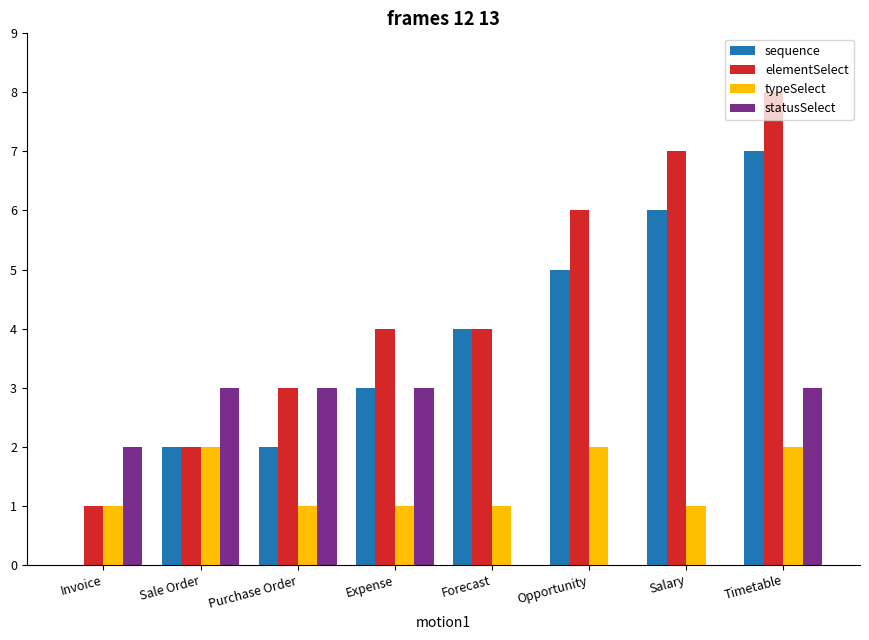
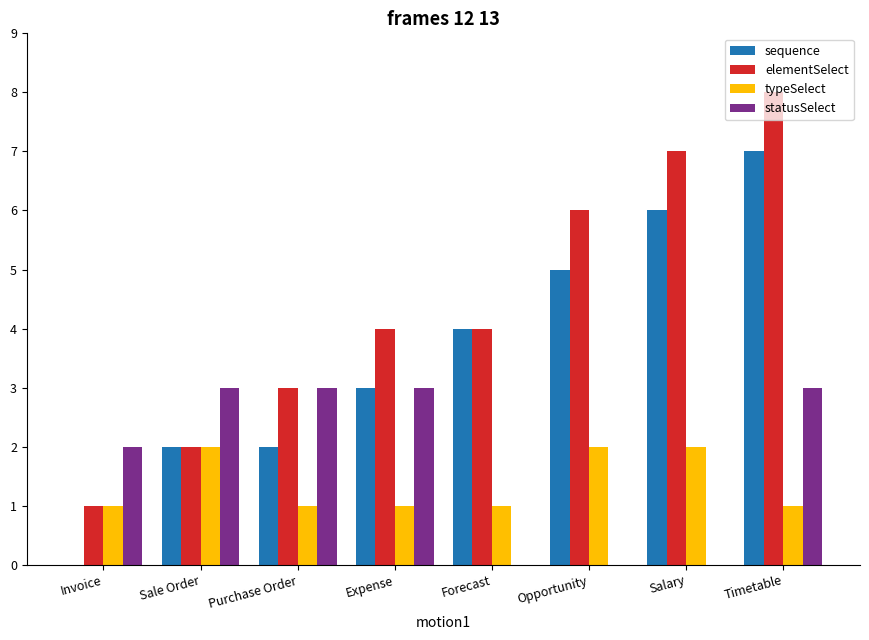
  {
    "sequence": {
      "Invoice": 0,
      "Sale Order": 2,
      "Purchase Order": 2,
      "Expense": 3,
      "Forecast": 4,
      "Opportunity": 5,
      "Salary": 6,
      "Timetable": 7
    },
    "elementSelect": {
      "Invoice": 1,
      "Sale Order": 2,
      "Purchase Order": 3,
      "Expense": 4,
      "Forecast": 4,
      "Opportunity": 6,
      "Salary": 7
    },
    "typeSelect": {
      "Invoice": 1,
      "Sale Order": 2,
      "Purchase Order": 1,
      "Expense": 1,
      "Forecast": 1,
      "Opportunity": 2,
-     "Salary": 1,
-     "Timetable": 2
+     "Salary": 2,
+     "Timetable": 1
    },
    "statusSelect": {
      "Invoice": 2,
      "Sale Order": 3,
      "Purchase Order": 3,
      "Expense": 3,
      "Forecast": 0,
      "Opportunity": 0,
      "Salary": 0,
      "Timetable": 3
    }
  }
